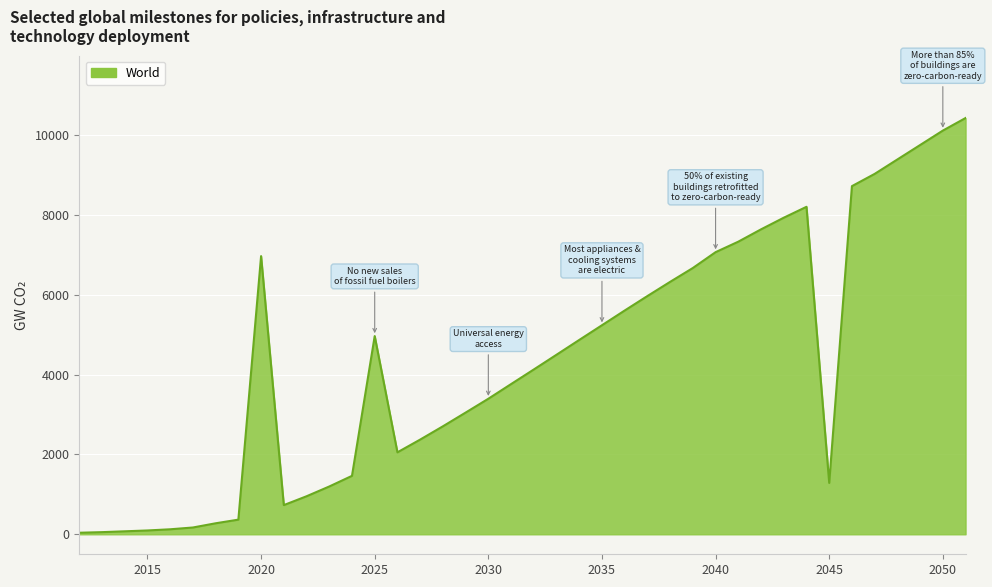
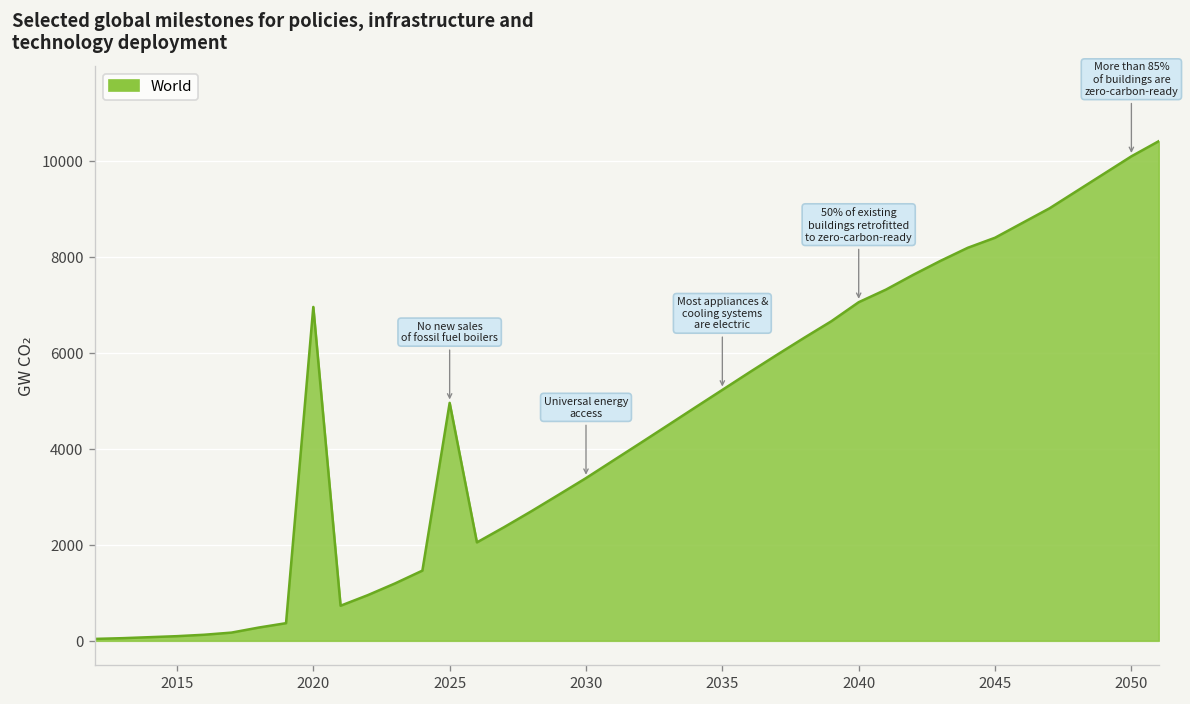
  {
    "2015": 100,
    "2020": 7000,
    "2025": 5000,
    "2030": 3400,
    "2035": 5200,
    "2040": 7100,
-   "2045": 1300,
+   "2045": 8400,
    "2050": 10100
  }
